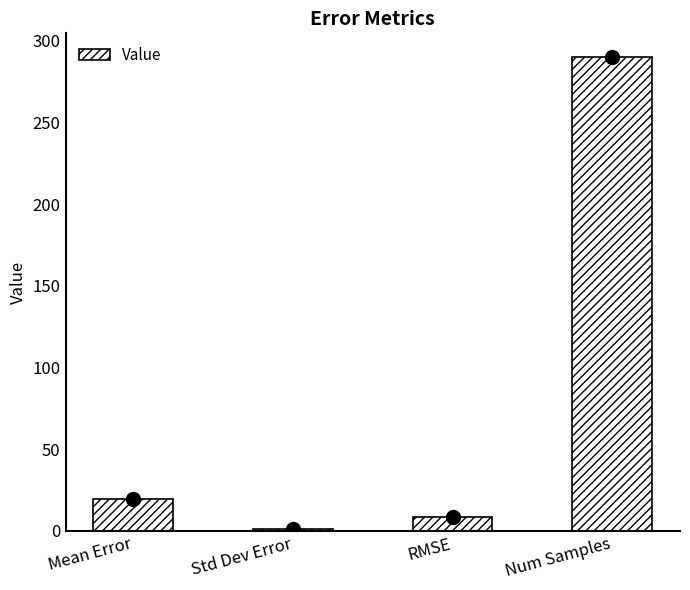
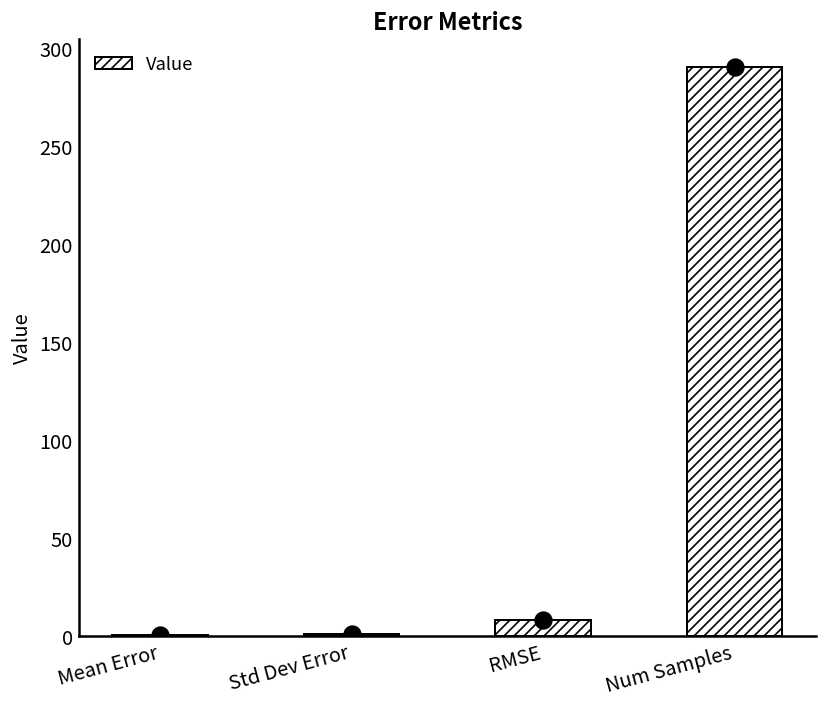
  {
    "Value": {
-     "Mean Error": 20,
+     "Mean Error": 0,
      "RMSE": 8,
      "Num Samples": 290
    }
  }
